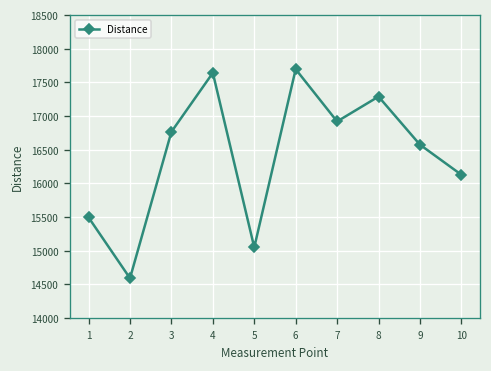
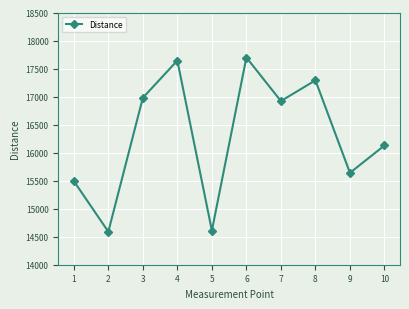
  {
    "1": 15500,
    "2": 14600,
-   "3": 16800,
+   "3": 17000,
    "4": 17600,
-   "5": 15000,
+   "5": 14600,
    "6": 17700,
    "7": 16900,
    "8": 17300,
-   "9": 16600,
+   "9": 15600,
    "10": 16100
  }
